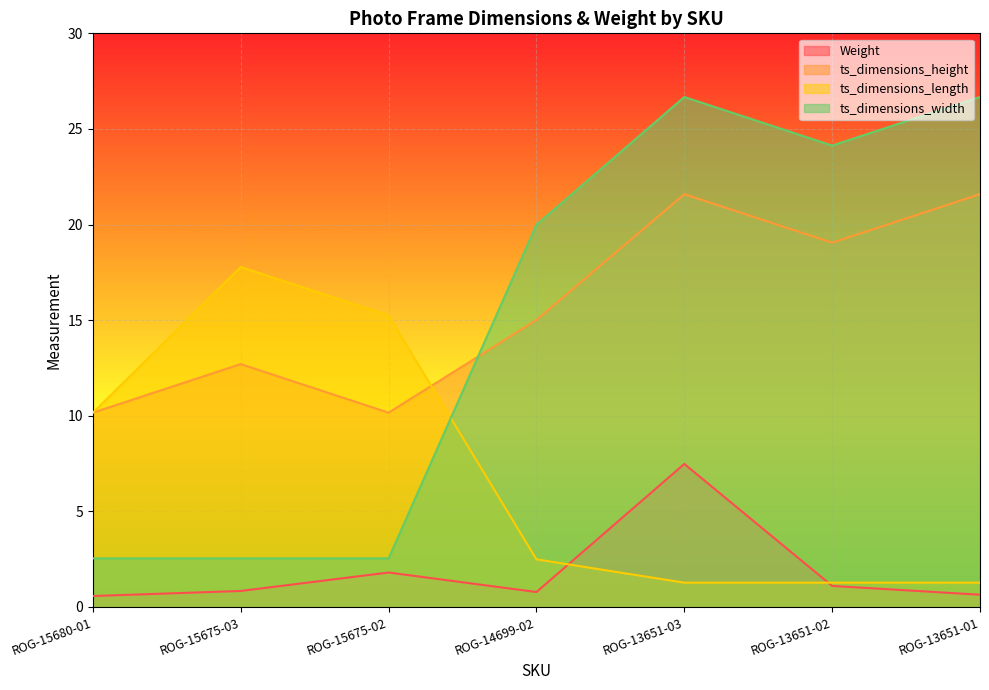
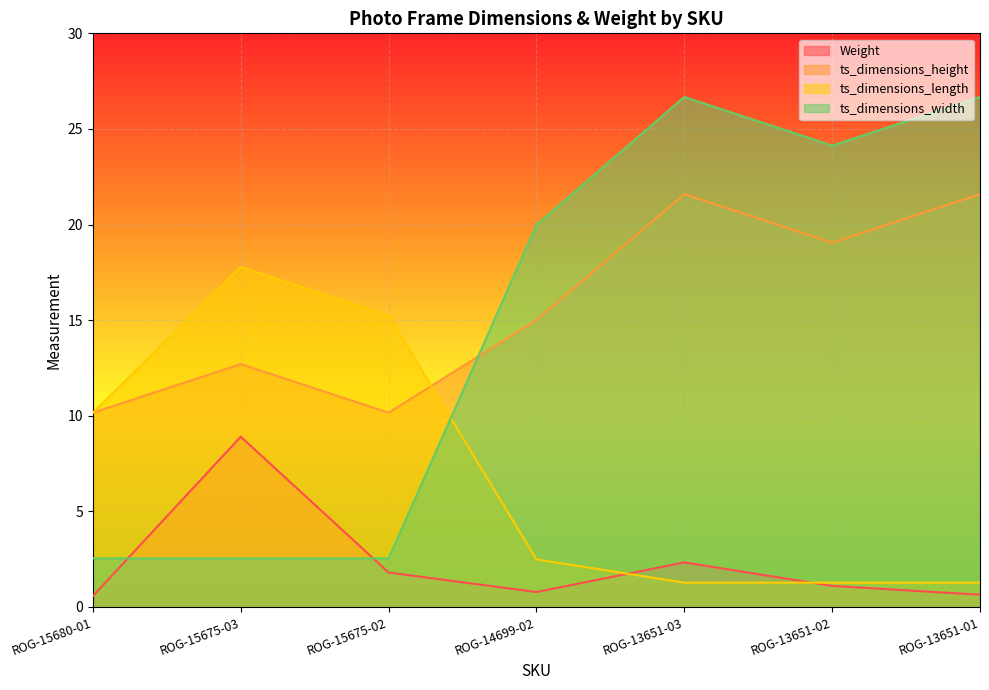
  {
    "Weight": {
      "ROG-15680-01": 0.6,
-     "ROG-15675-03": 0.8,
+     "ROG-15675-03": 8.9,
      "ROG-15675-02": 1.8,
      "ROG-14699-02": 0.8,
-     "ROG-13651-03": 7.5,
+     "ROG-13651-03": 2.3,
      "ROG-13651-02": 1.1,
      "ROG-13651-01": 0.6
    },
    "ts_dimensions_width": {
      "ROG-15680-01": 2.5,
      "ROG-15675-03": 2.5,
      "ROG-15675-02": 2.5,
      "ROG-14699-02": 20.0,
      "ROG-13651-03": 26.7,
      "ROG-13651-02": 24.1,
      "ROG-13651-01": 26.7
    }
  }
